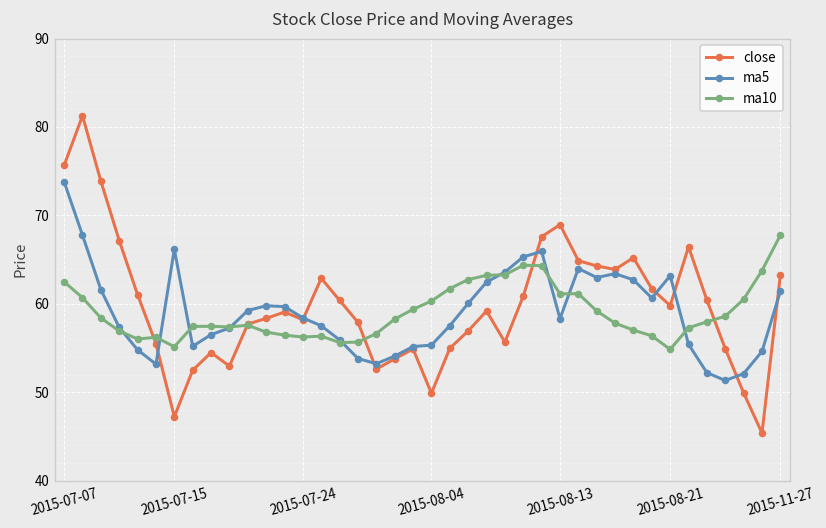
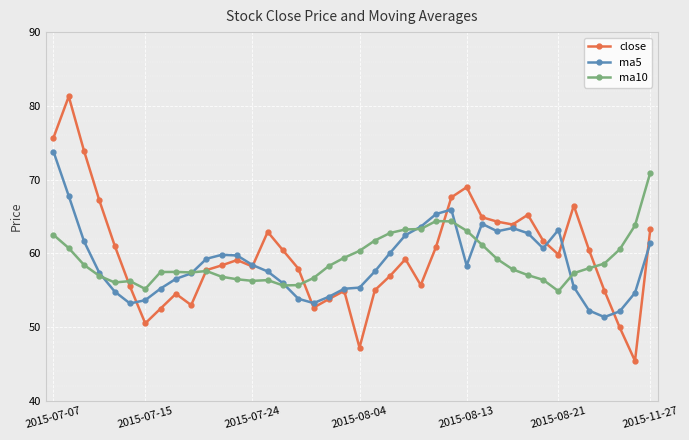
  {
    "close": {
      "2015-07-07": 76,
-     "2015-07-15": 47,
-     "2015-08-04": 50,
+     "2015-07-15": 50,
+     "2015-08-04": 47,
      "2015-08-13": 69,
      "2015-08-21": 60,
      "2015-11-27": 63
    },
    "ma5": {
      "2015-07-07": 74,
-     "2015-07-15": 66,
+     "2015-07-15": 54,
      "2015-08-04": 55,
      "2015-08-13": 58,
      "2015-08-21": 63,
      "2015-11-27": 61
    },
    "ma10": {
      "2015-07-07": 62,
      "2015-07-15": 55,
      "2015-07-24": 56,
      "2015-08-04": 60,
-     "2015-08-13": 61,
+     "2015-08-13": 63,
      "2015-08-21": 55,
-     "2015-11-27": 68
+     "2015-11-27": 71
    }
  }
